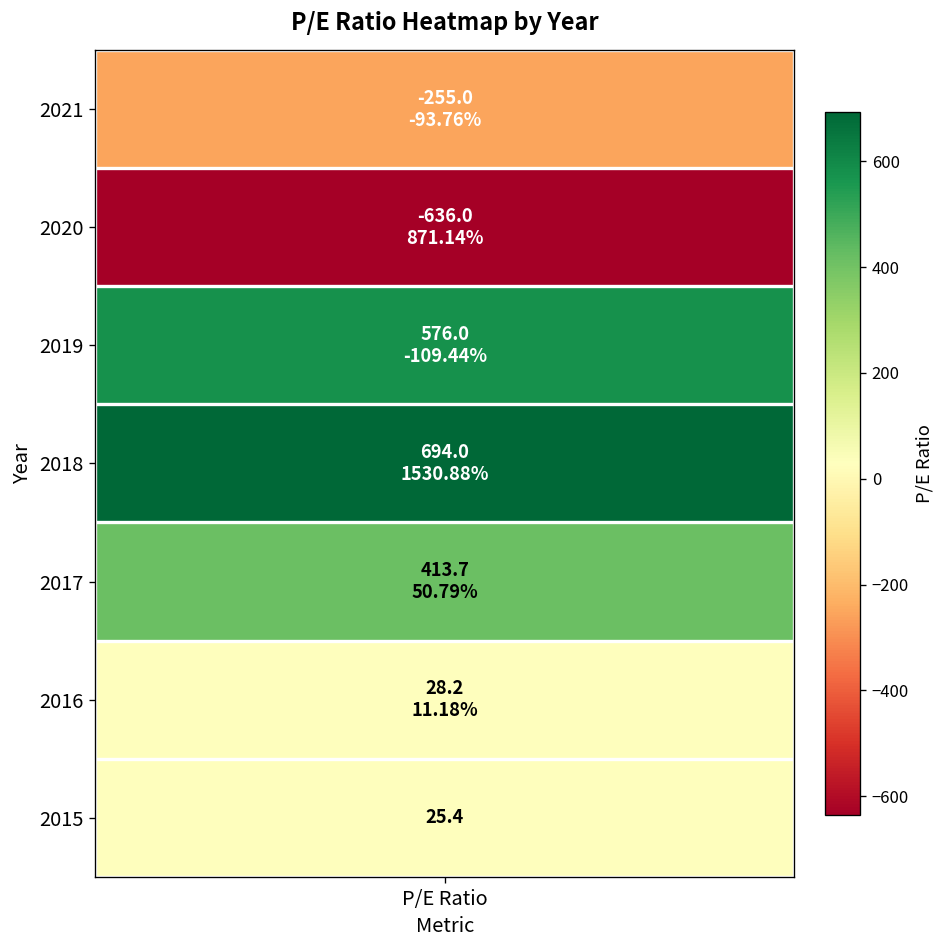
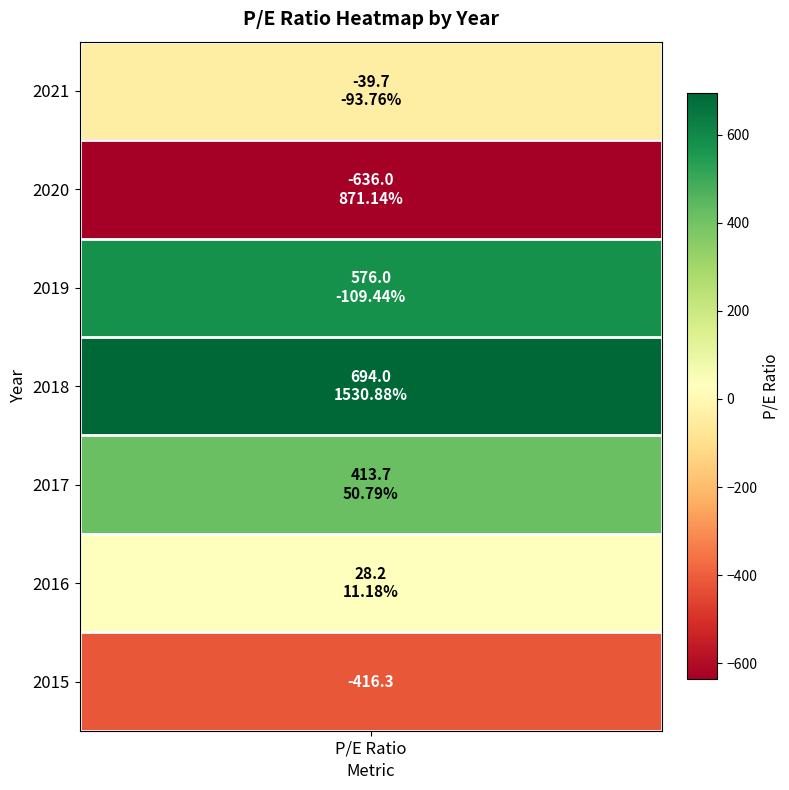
  {
    "2021": {
-     "P/E Ratio": -255.0
+     "P/E Ratio": -39.7
    },
    "2015": {
-     "P/E Ratio": 25.4
+     "P/E Ratio": -416.3
    }
  }
